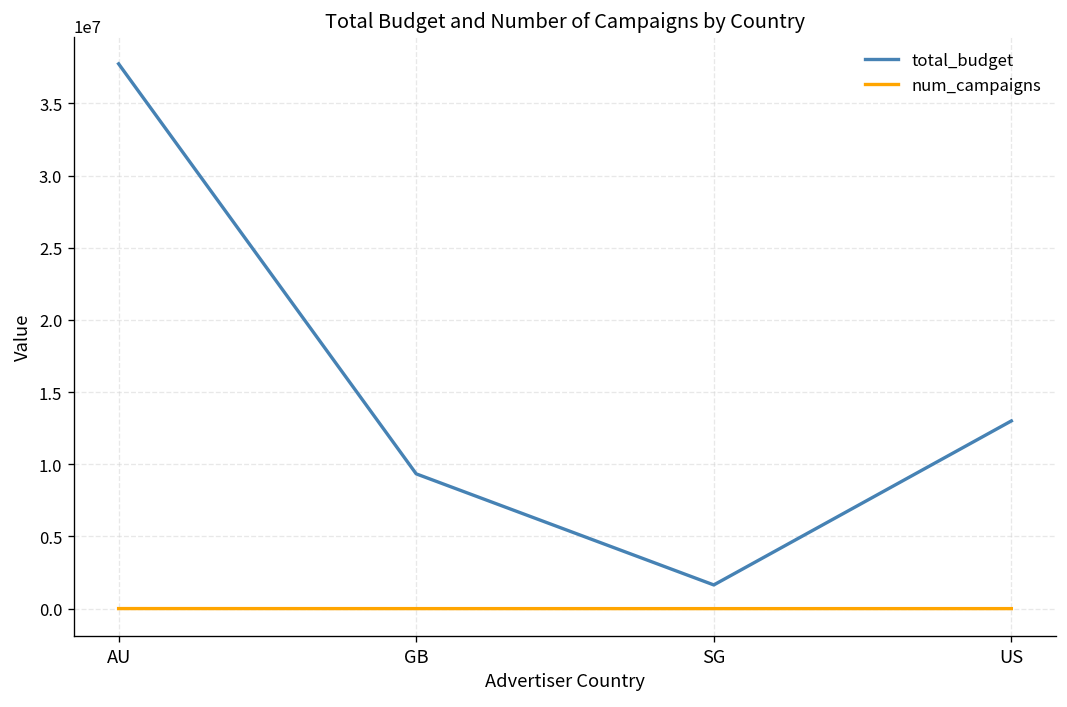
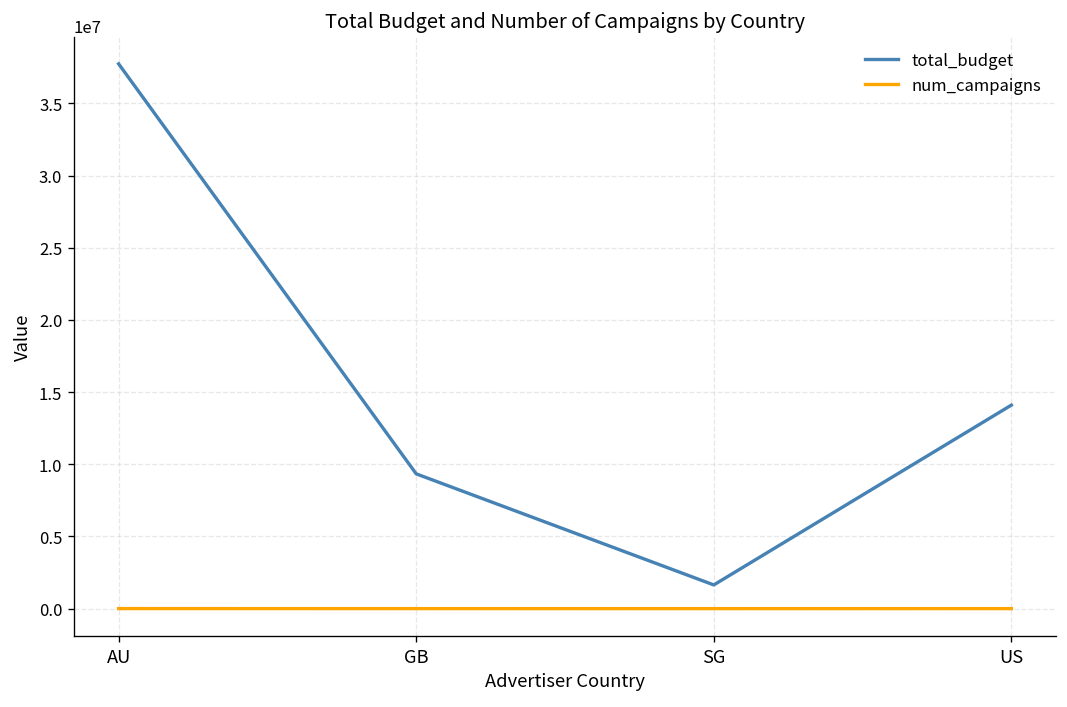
  {
    "total_budget": {
      "AU": 37700000,
      "GB": 9300000,
      "SG": 1600000,
-     "US": 13000000
+     "US": 14100000
    },
    "num_campaigns": {
      "AU": 0,
      "GB": 0,
      "SG": 0,
      "US": 0
    }
  }
